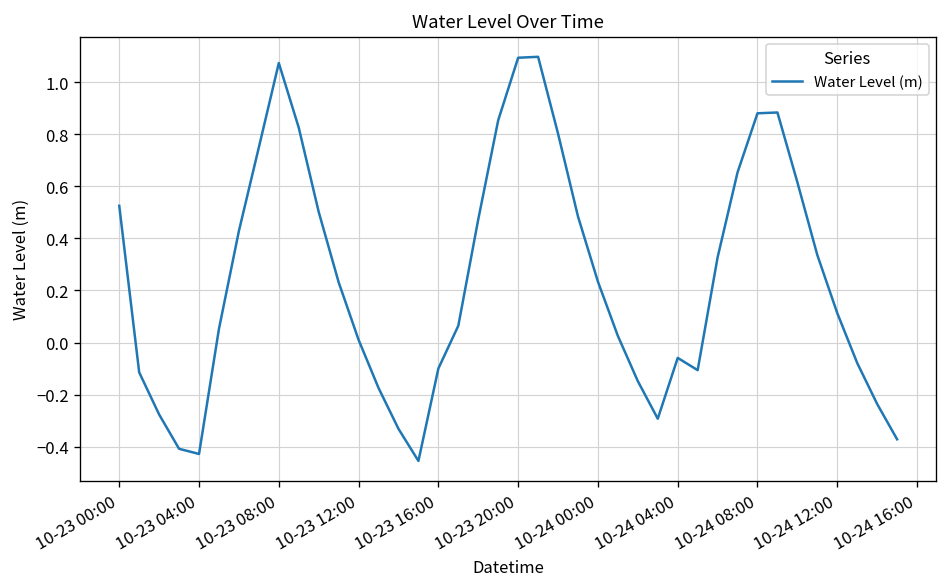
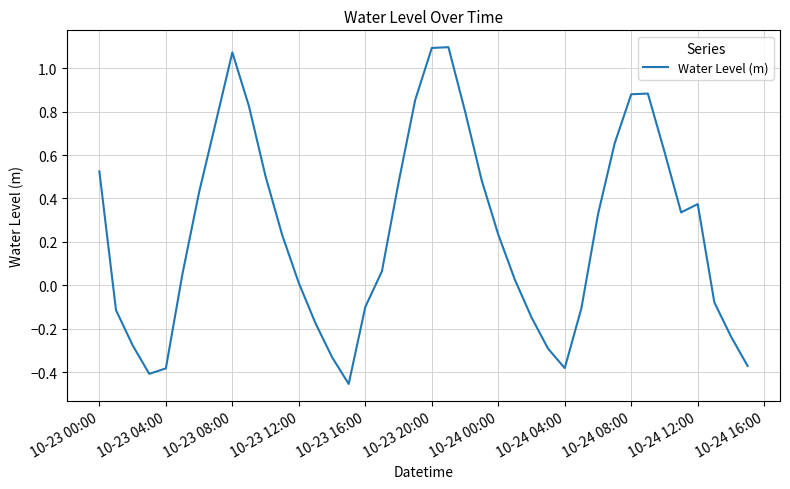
  {
    "10-23 00:00": 0.53,
-   "10-23 04:00": -0.43,
+   "10-23 04:00": -0.38,
    "10-23 08:00": 1.07,
    "10-23 12:00": 0.01,
    "10-23 16:00": -0.10,
    "10-23 20:00": 1.09,
    "10-24 00:00": 0.23,
-   "10-24 04:00": -0.06,
+   "10-24 04:00": -0.38,
    "10-24 08:00": 0.88,
-   "10-24 12:00": 0.11
+   "10-24 12:00": 0.37
  }
